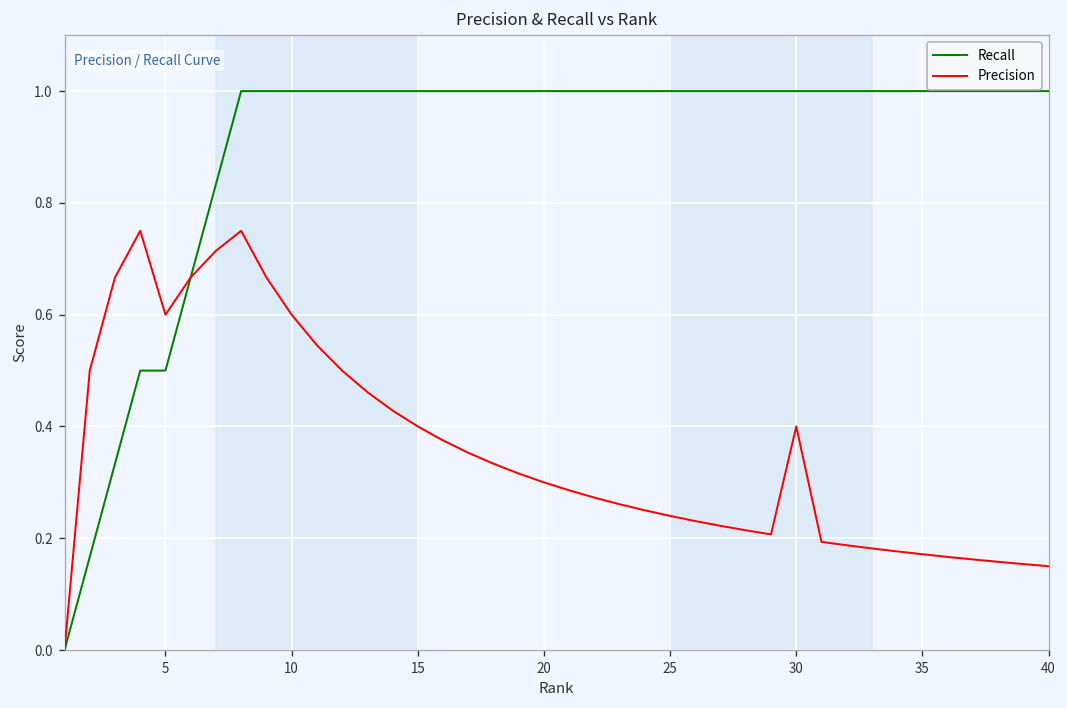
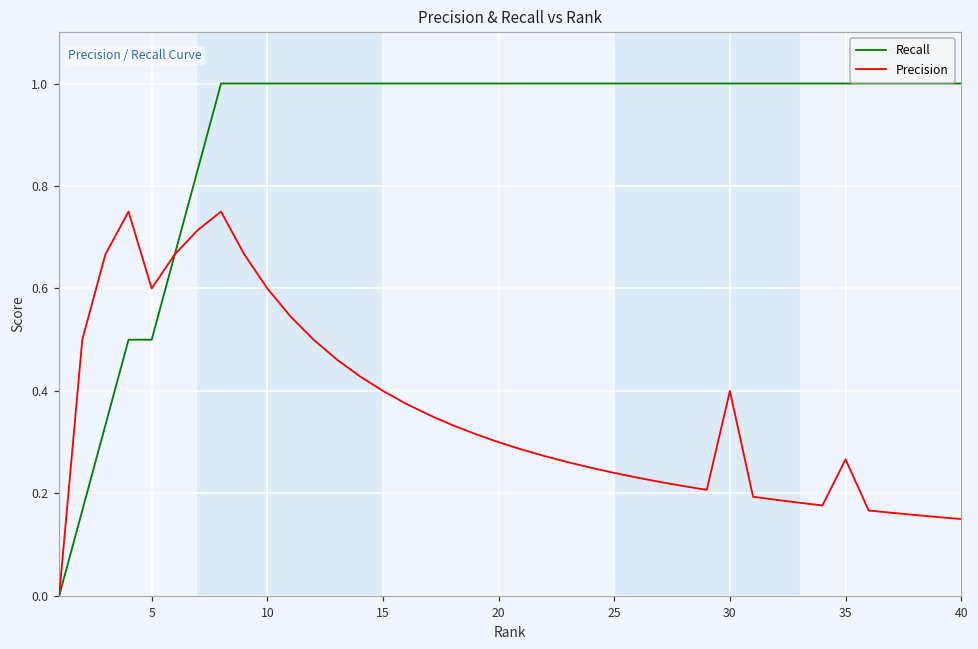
  {
    "Recall": {
      "5": 0.50,
      "10": 1.00,
      "15": 1.00,
      "20": 1.00,
      "25": 1.00,
      "30": 1.00,
      "35": 1.00,
      "40": 1.00
    },
    "Precision": {
      "5": 0.60,
      "10": 0.60,
      "15": 0.40,
      "20": 0.30,
      "25": 0.24,
      "30": 0.40,
-     "35": 0.17,
+     "35": 0.27,
      "40": 0.15
    }
  }
